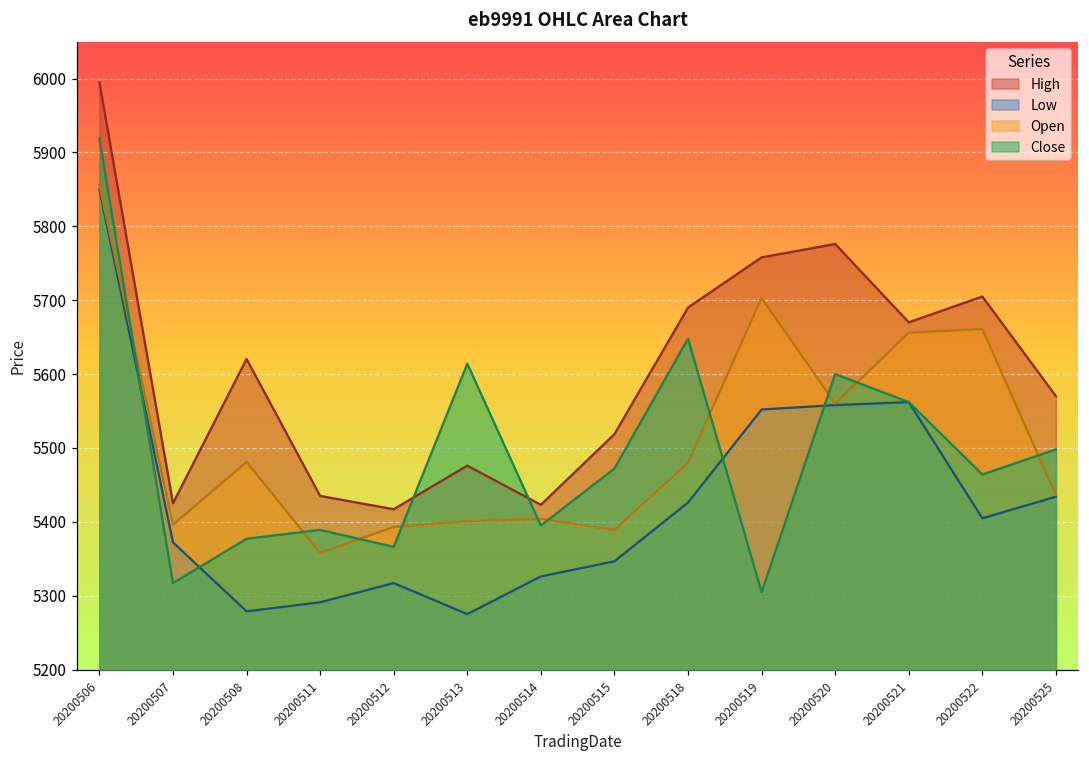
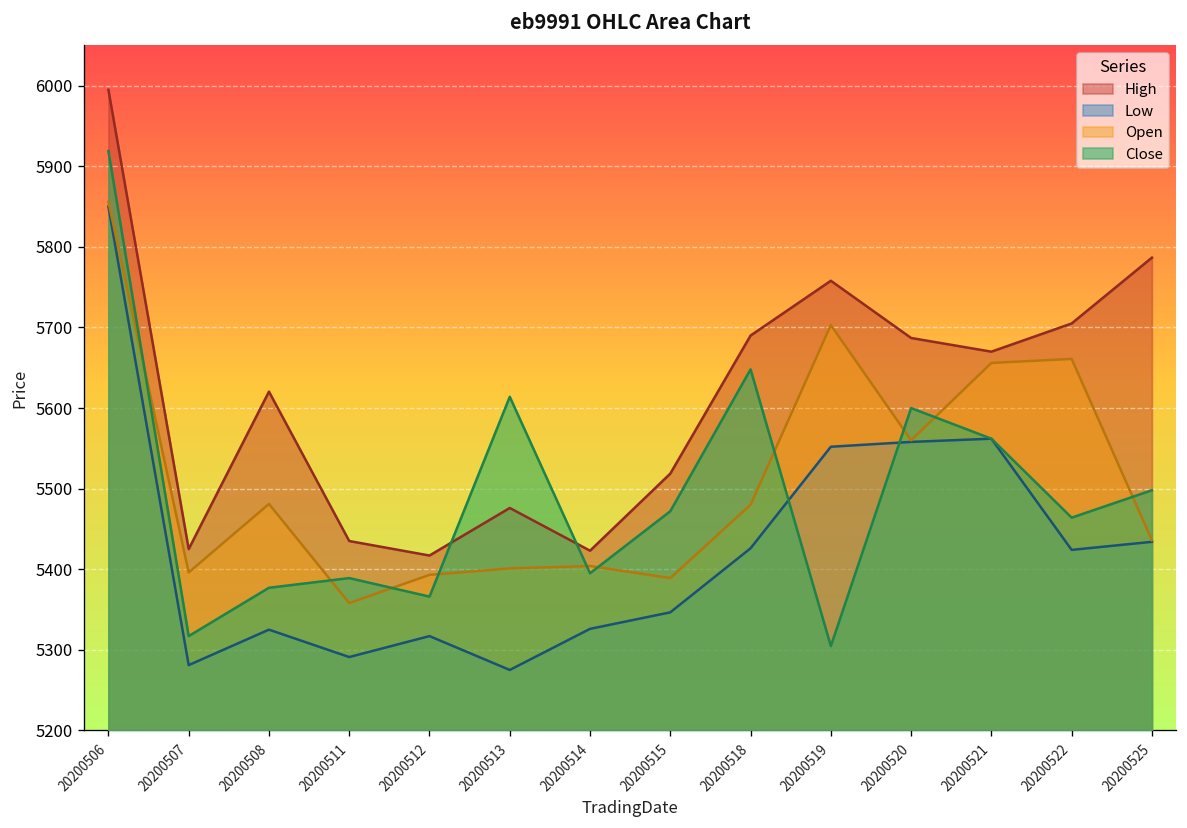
  {
    "High": {
      "20200506": 6000,
      "20200507": 5430,
      "20200508": 5620,
      "20200511": 5440,
      "20200512": 5420,
      "20200513": 5480,
      "20200514": 5420,
      "20200515": 5520,
      "20200518": 5690,
      "20200519": 5760,
-     "20200520": 5780,
+     "20200520": 5690,
      "20200521": 5670,
      "20200522": 5710,
-     "20200525": 5570
+     "20200525": 5790
    },
    "Low": {
      "20200506": 5850,
-     "20200507": 5370,
-     "20200508": 5280,
+     "20200507": 5280,
+     "20200508": 5330,
      "20200511": 5290,
      "20200512": 5320,
      "20200513": 5280,
      "20200514": 5330,
      "20200515": 5350,
      "20200518": 5430,
      "20200519": 5550,
-     "20200522": 5400
+     "20200522": 5420
    },
    "Open": {
      "20200506": 5860,
      "20200507": 5400,
      "20200508": 5480,
      "20200511": 5360,
      "20200512": 5390,
      "20200513": 5400,
      "20200514": 5400,
      "20200515": 5390,
      "20200518": 5480,
      "20200519": 5700,
      "20200521": 5660,
      "20200522": 5660
    },
    "Close": {
      "20200506": 5920,
      "20200507": 5320,
      "20200508": 5380,
      "20200511": 5390,
      "20200512": 5370,
      "20200513": 5610,
      "20200514": 5400,
      "20200515": 5470,
      "20200518": 5650,
      "20200519": 5300,
      "20200520": 5600,
      "20200522": 5460,
      "20200525": 5500
    }
  }
